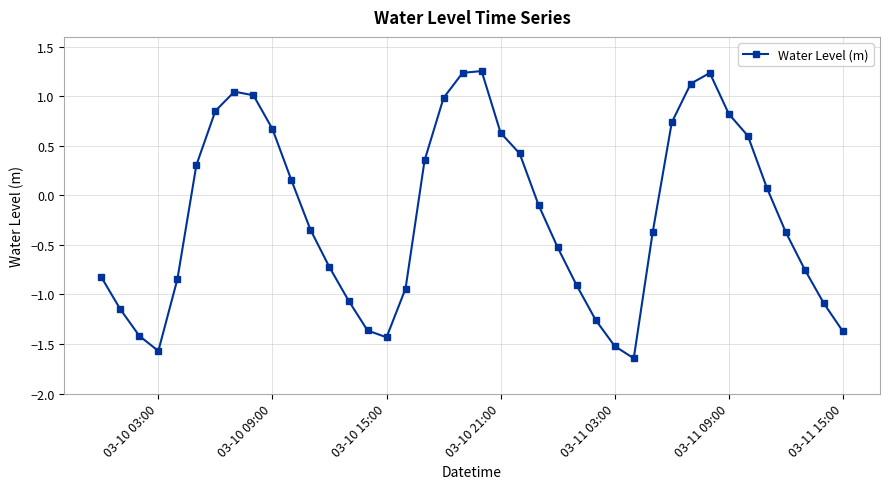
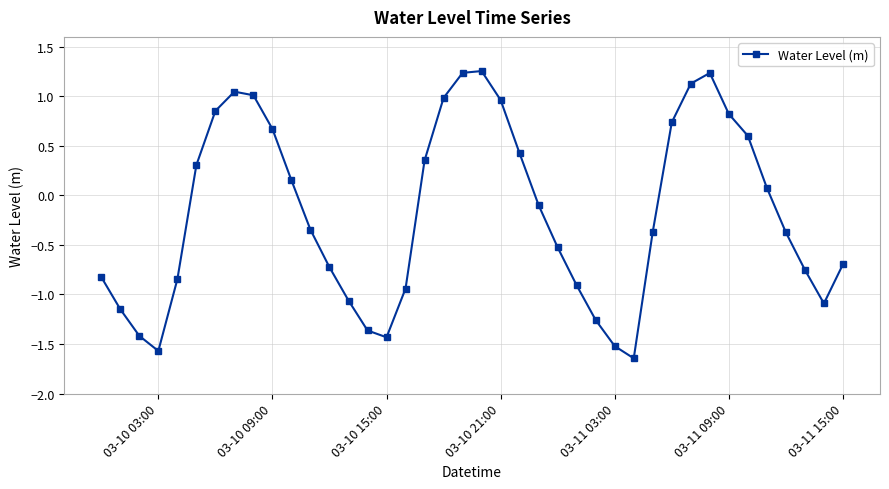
  {
    "03-10 03:00": -1.6,
    "03-10 09:00": 0.7,
    "03-10 15:00": -1.4,
-   "03-10 21:00": 0.6,
+   "03-10 21:00": 1.0,
    "03-11 03:00": -1.5,
    "03-11 09:00": 0.8,
-   "03-11 15:00": -1.4
+   "03-11 15:00": -0.7
  }
